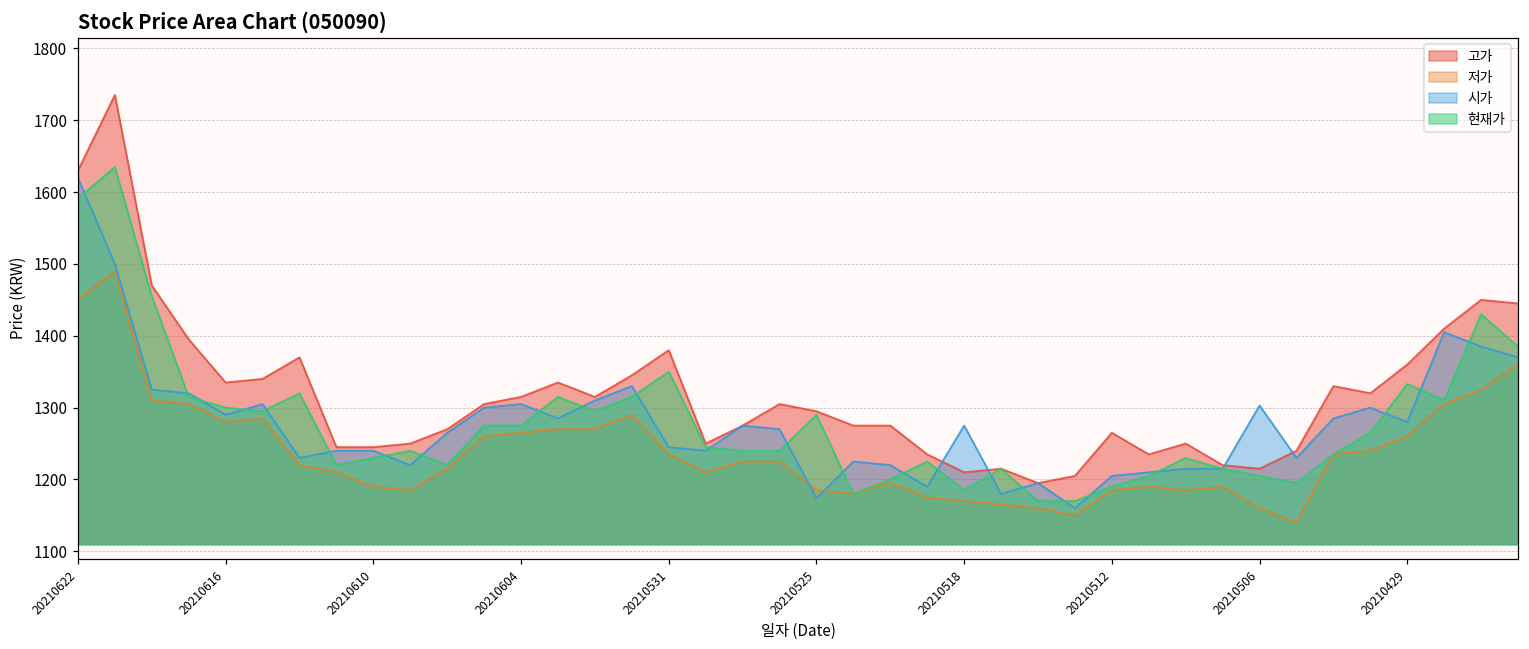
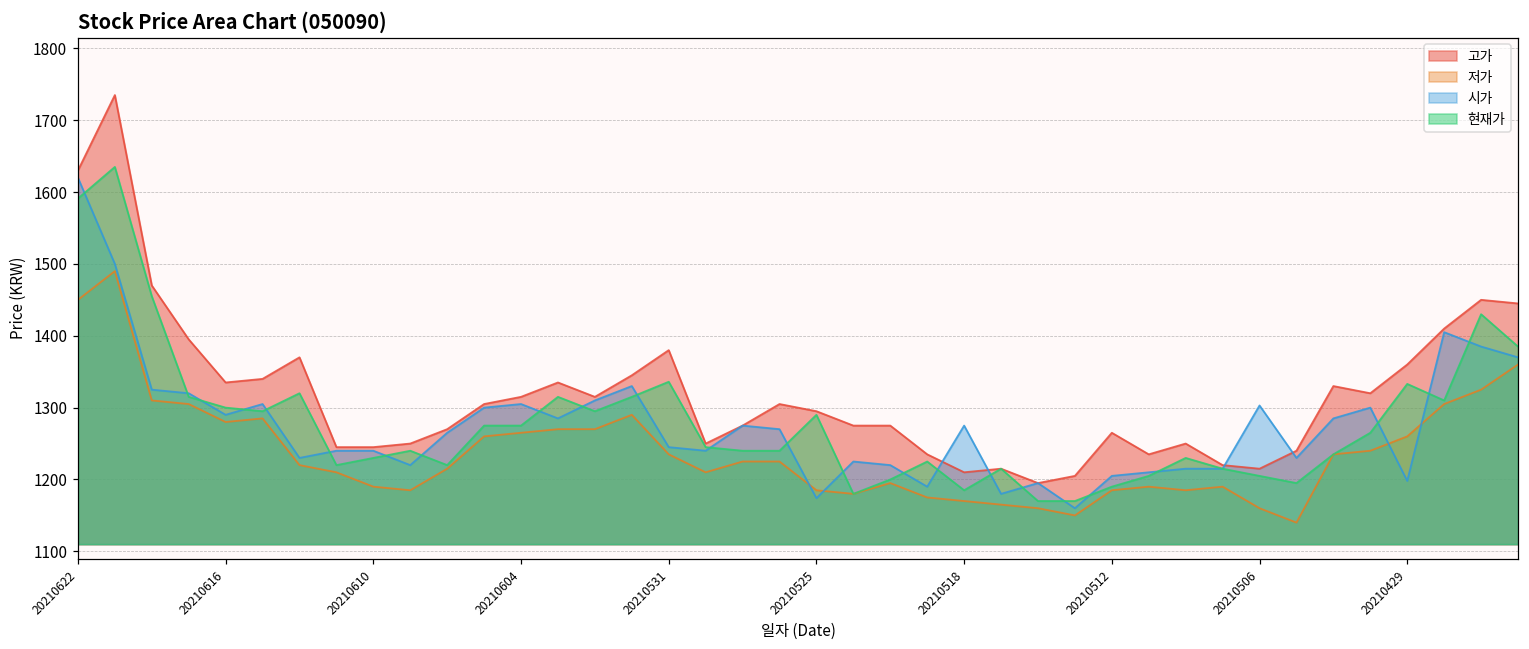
  {
    "시가": {
      "20210622": 1620,
      "20210616": 1290,
      "20210610": 1240,
      "20210604": 1310,
      "20210531": 1250,
      "20210525": 1170,
      "20210518": 1280,
      "20210512": 1210,
      "20210506": 1300,
-     "20210429": 1280
+     "20210429": 1200
    },
    "현재가": {
      "20210622": 1590,
      "20210616": 1300,
      "20210610": 1230,
      "20210604": 1280,
-     "20210531": 1350,
+     "20210531": 1340,
      "20210525": 1290,
      "20210518": 1190,
      "20210512": 1190,
      "20210506": 1210,
      "20210429": 1330
    }
  }
